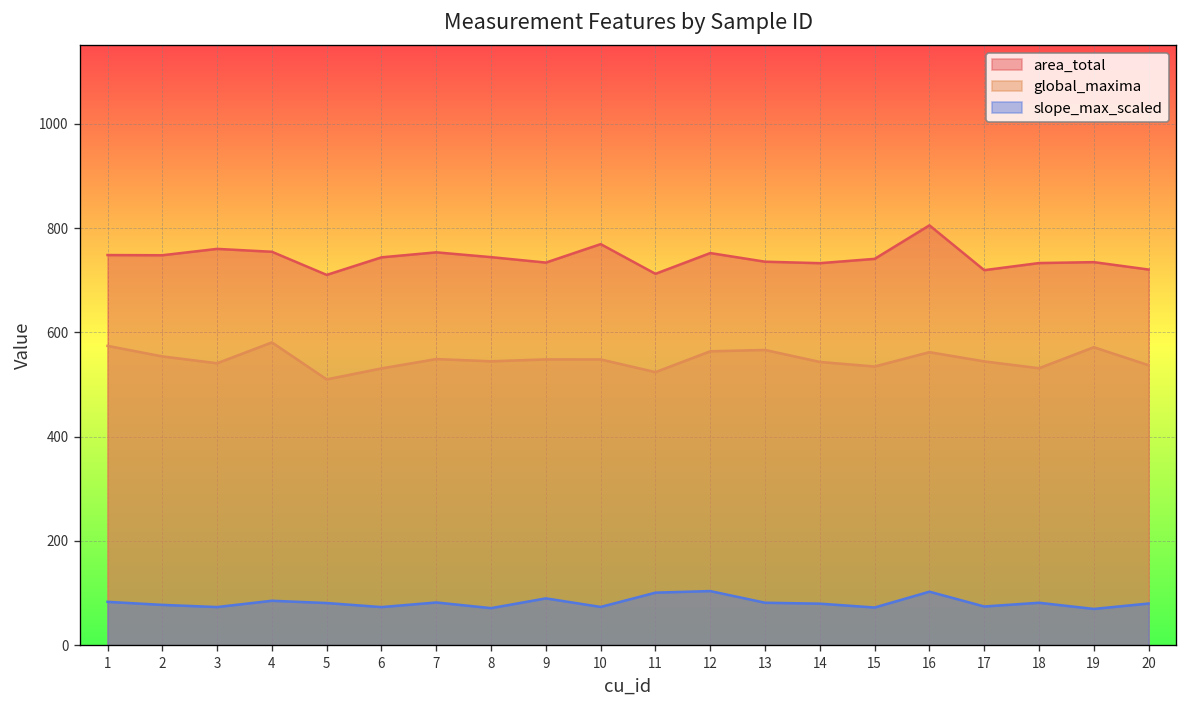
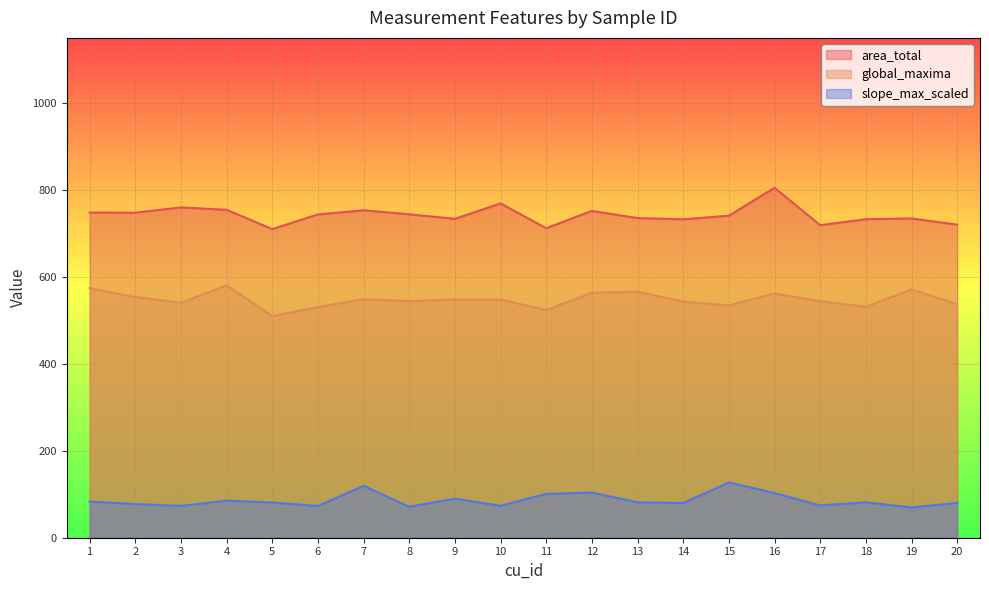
  {
    "slope_max_scaled": {
      "1": 80,
      "2": 80,
      "3": 70,
      "4": 90,
      "5": 80,
      "6": 70,
-     "7": 80,
+     "7": 120,
      "8": 70,
      "9": 90,
      "10": 70,
      "11": 100,
      "12": 100,
      "13": 80,
      "14": 80,
-     "15": 70,
+     "15": 130,
      "16": 100,
      "17": 70,
      "18": 80,
      "19": 70,
      "20": 80
    }
  }
